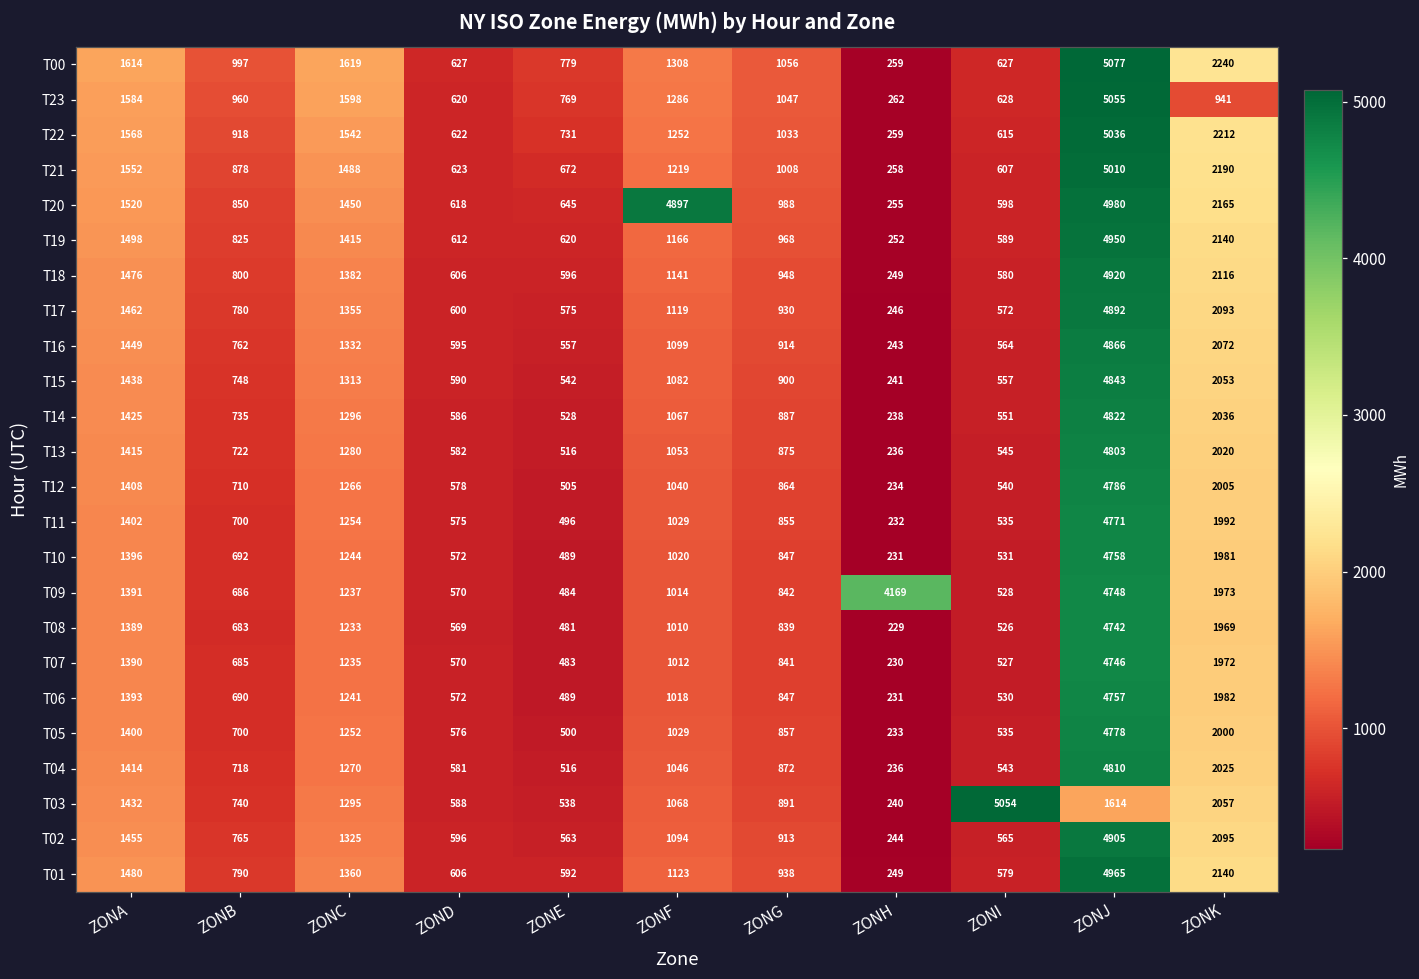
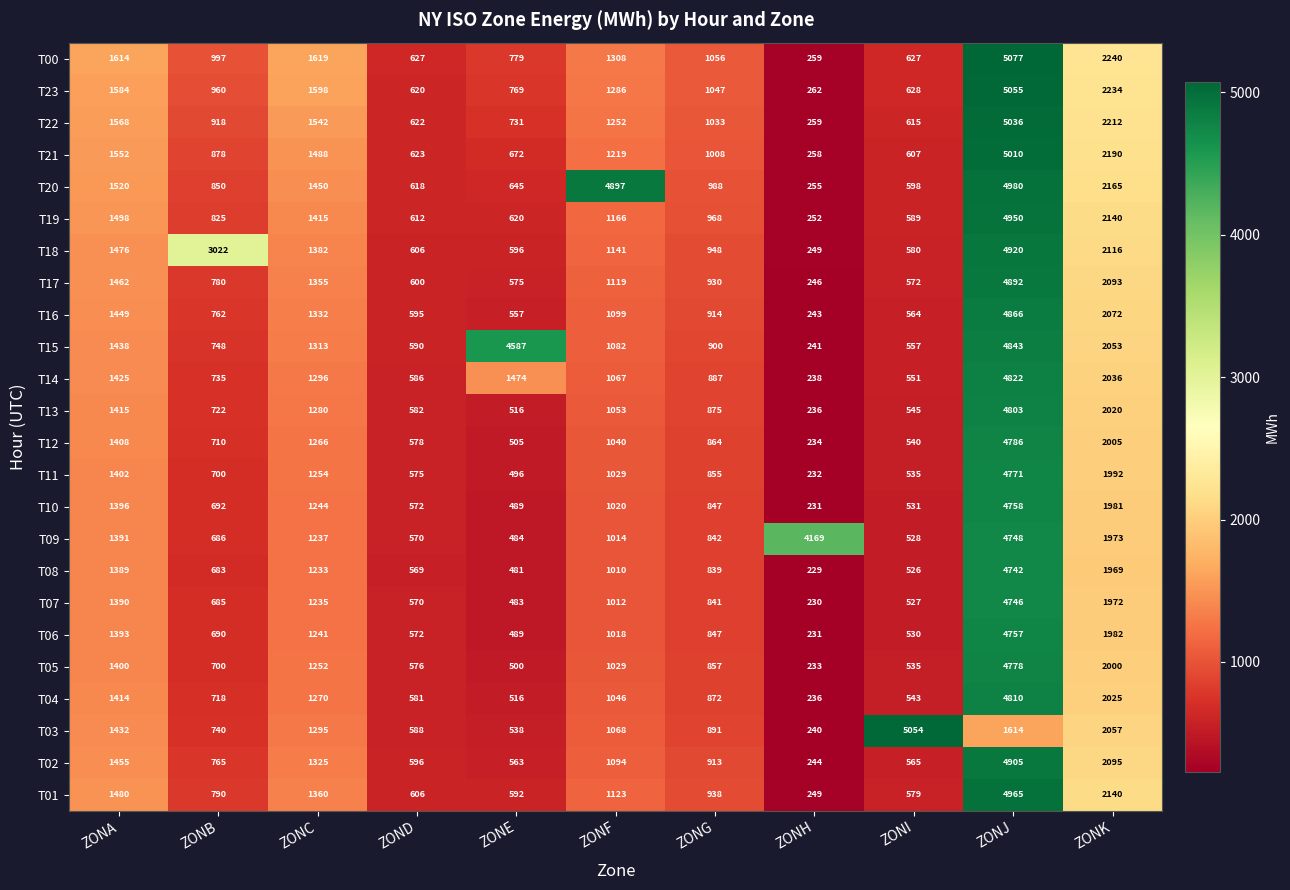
  {
    "T23": {
      "ZONA": 1584,
      "ZONB": 960,
      "ZONC": 1598,
      "ZOND": 620,
      "ZONE": 769,
      "ZONF": 1286,
      "ZONG": 1047,
      "ZONH": 262,
      "ZONI": 628,
      "ZONJ": 5055,
-     "ZONK": 941
+     "ZONK": 2234
    },
    "T18": {
      "ZONA": 1476,
-     "ZONB": 800,
+     "ZONB": 3022,
      "ZONC": 1382,
      "ZOND": 606,
      "ZONE": 596,
      "ZONF": 1141,
      "ZONG": 948,
      "ZONH": 249,
      "ZONI": 580,
      "ZONJ": 4920,
      "ZONK": 2116
    },
    "T15": {
      "ZONA": 1438,
      "ZONB": 748,
      "ZONC": 1313,
      "ZOND": 590,
-     "ZONE": 542,
+     "ZONE": 4587,
      "ZONF": 1082,
      "ZONG": 900,
      "ZONH": 241,
      "ZONI": 557,
      "ZONJ": 4843,
      "ZONK": 2053
    },
    "T14": {
      "ZONA": 1425,
      "ZONB": 735,
      "ZONC": 1296,
      "ZOND": 586,
-     "ZONE": 528,
+     "ZONE": 1474,
      "ZONF": 1067,
      "ZONG": 887,
      "ZONH": 238,
      "ZONI": 551,
      "ZONJ": 4822,
      "ZONK": 2036
    }
  }
